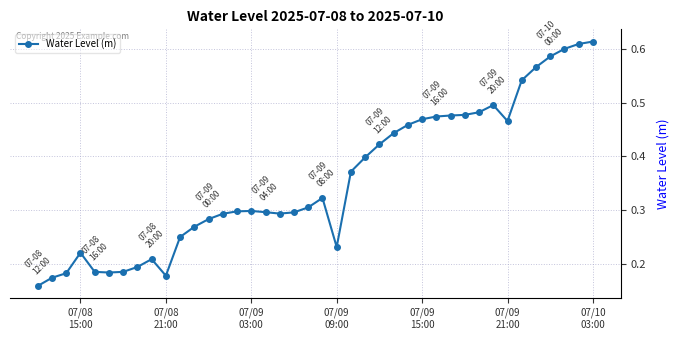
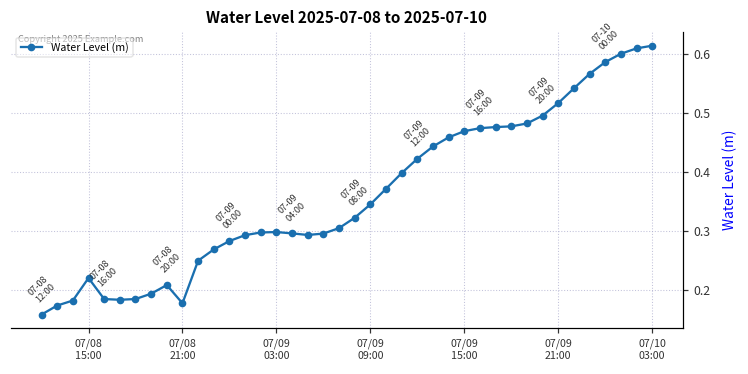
  {
    "07/08 21:00": 0.18,
-   "07/09 09:00": 0.23,
-   "07/09 21:00": 0.47,
+   "07/09 09:00": 0.35,
+   "07/09 21:00": 0.52,
    "07/10 03:00": 0.61
  }
